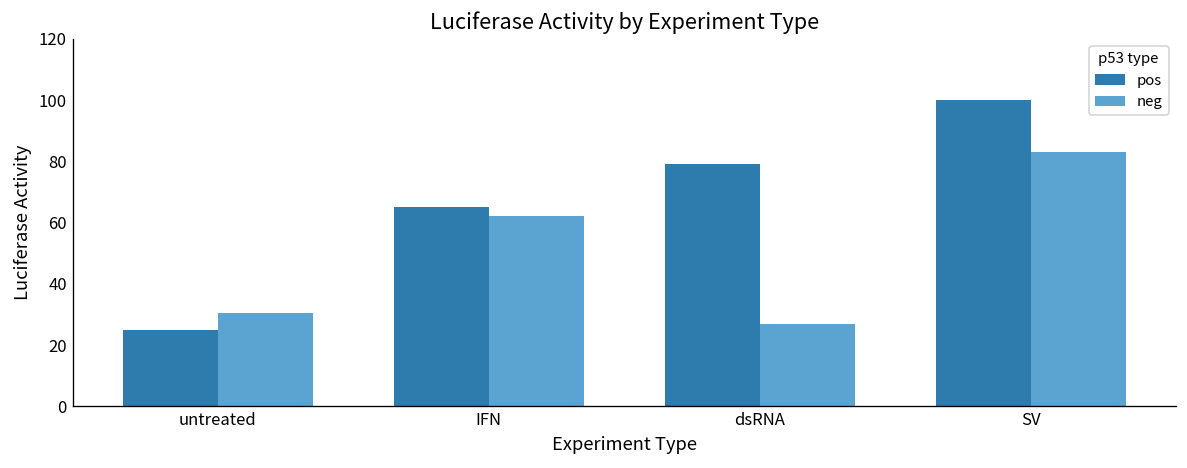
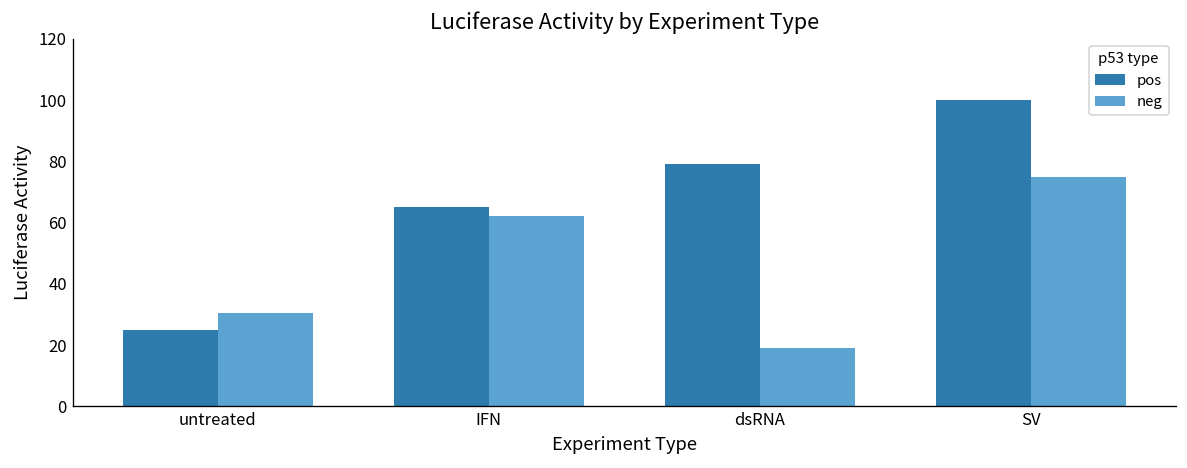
  {
    "pos": {
      "untreated": 25,
      "IFN": 65,
      "dsRNA": 79,
      "SV": 100
    },
    "neg": {
      "untreated": 30,
      "IFN": 62,
-     "dsRNA": 27,
-     "SV": 83
+     "dsRNA": 19,
+     "SV": 75
    }
  }
